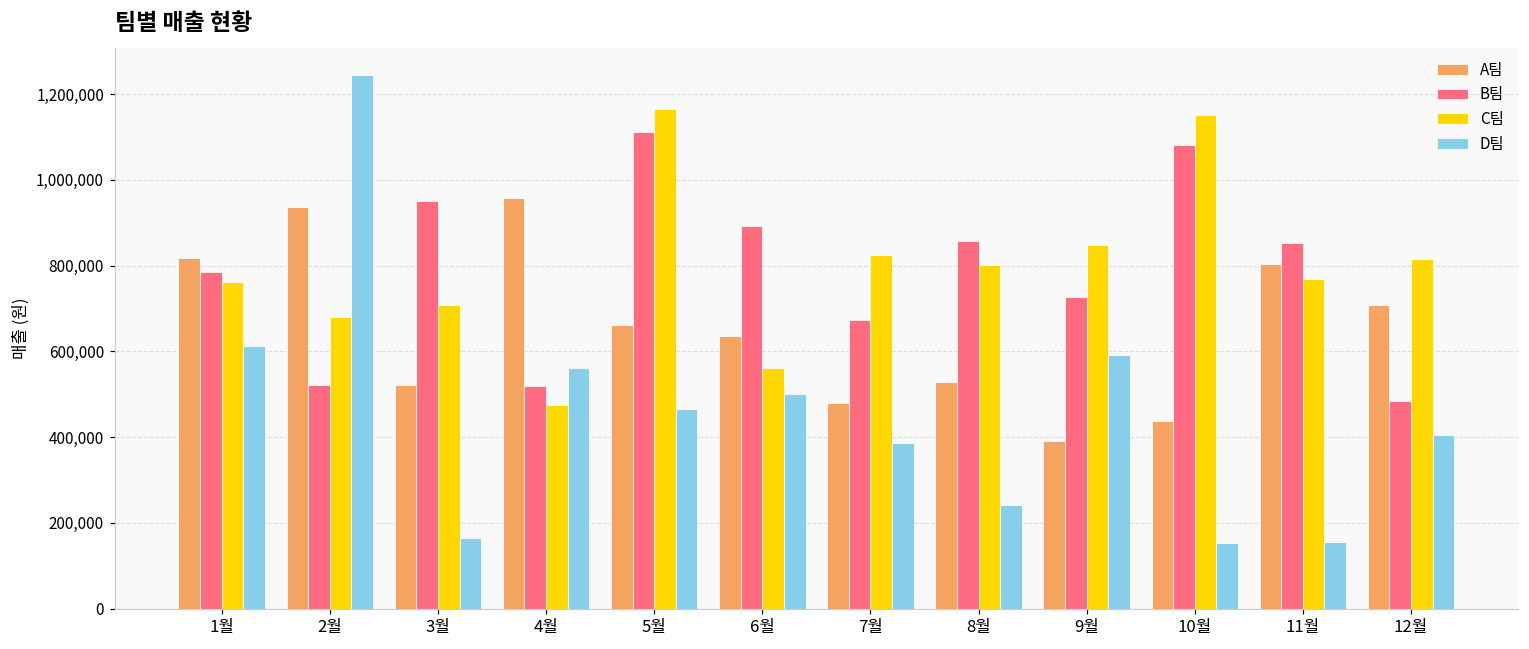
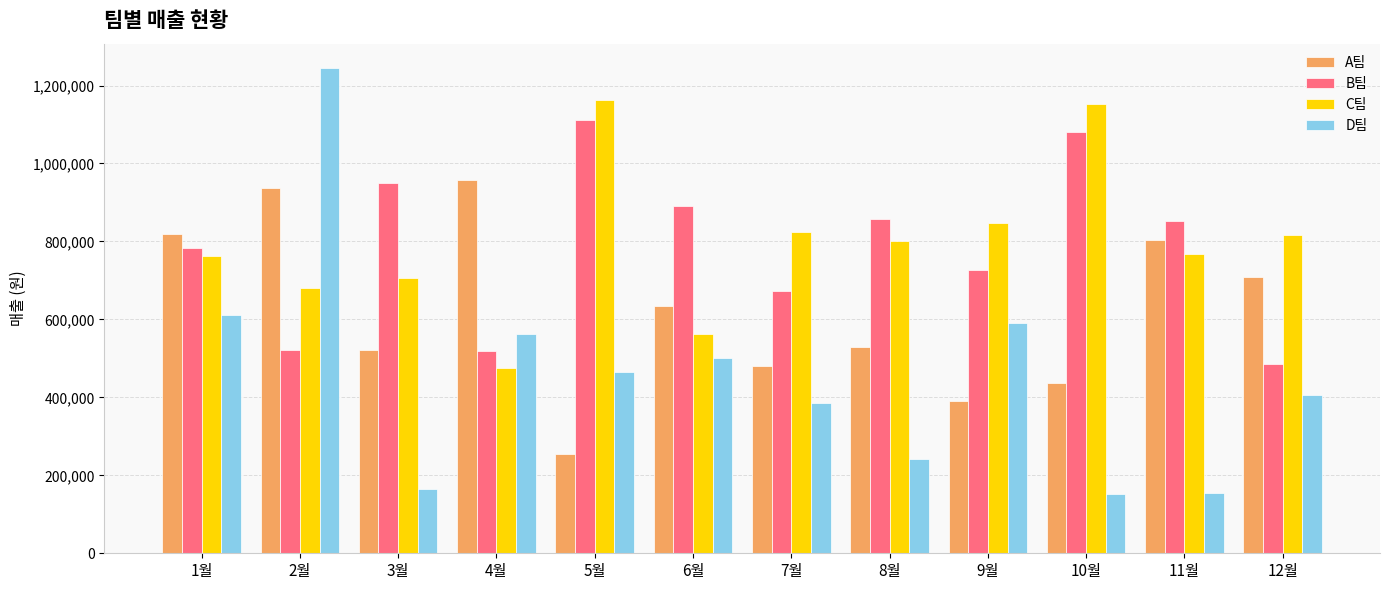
  {
    "A팀": {
      "1월": "820,000",
      "2월": "940,000",
      "3월": "520,000",
      "4월": "960,000",
-     "5월": "660,000",
+     "5월": "250,000",
      "6월": "640,000",
      "7월": "480,000",
      "8월": "530,000",
      "9월": "390,000",
      "10월": "440,000",
      "11월": "800,000",
      "12월": "710,000"
    },
    "B팀": {
      "1월": "780,000",
      "2월": "520,000",
      "3월": "950,000",
      "4월": "520,000",
      "5월": "1,110,000",
      "6월": "890,000",
      "7월": "670,000",
      "8월": "860,000",
      "9월": "730,000",
      "10월": "1,080,000",
      "11월": "850,000",
      "12월": "490,000"
    },
    "C팀": {
      "1월": "760,000",
      "2월": "680,000",
      "3월": "710,000",
      "4월": "470,000",
      "5월": "1,160,000",
      "6월": "560,000",
      "7월": "830,000",
      "8월": "800,000",
      "9월": "850,000",
      "10월": "1,150,000",
      "11월": "770,000",
      "12월": "820,000"
    },
    "D팀": {
      "1월": "610,000",
      "2월": "1,250,000",
      "3월": "160,000",
      "4월": "560,000",
      "5월": "460,000",
      "6월": "500,000",
      "7월": "390,000",
      "8월": "240,000",
      "9월": "590,000",
      "10월": "150,000",
      "11월": "160,000",
      "12월": "410,000"
    }
  }
